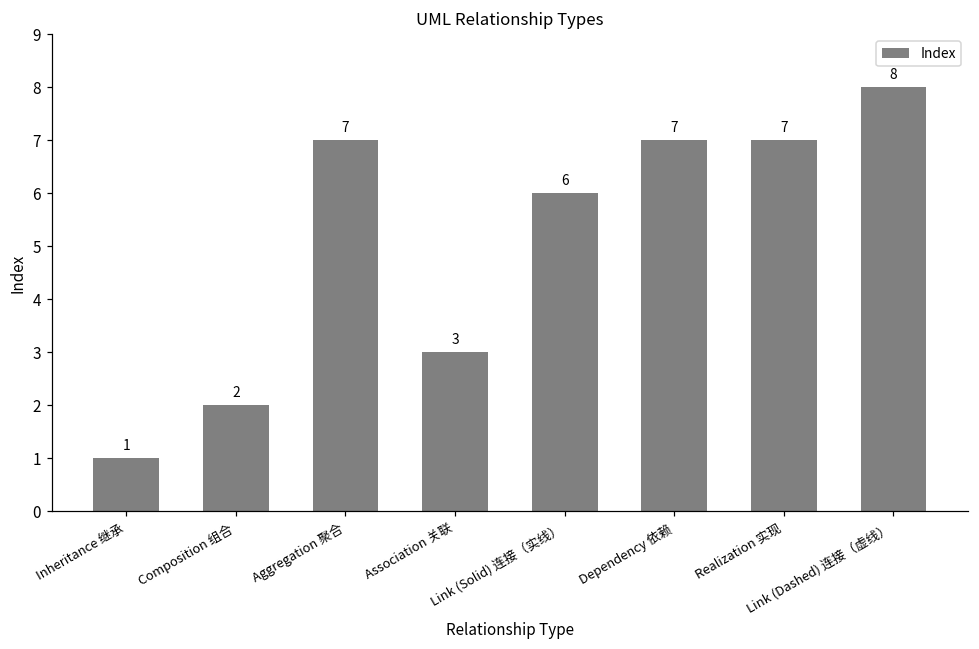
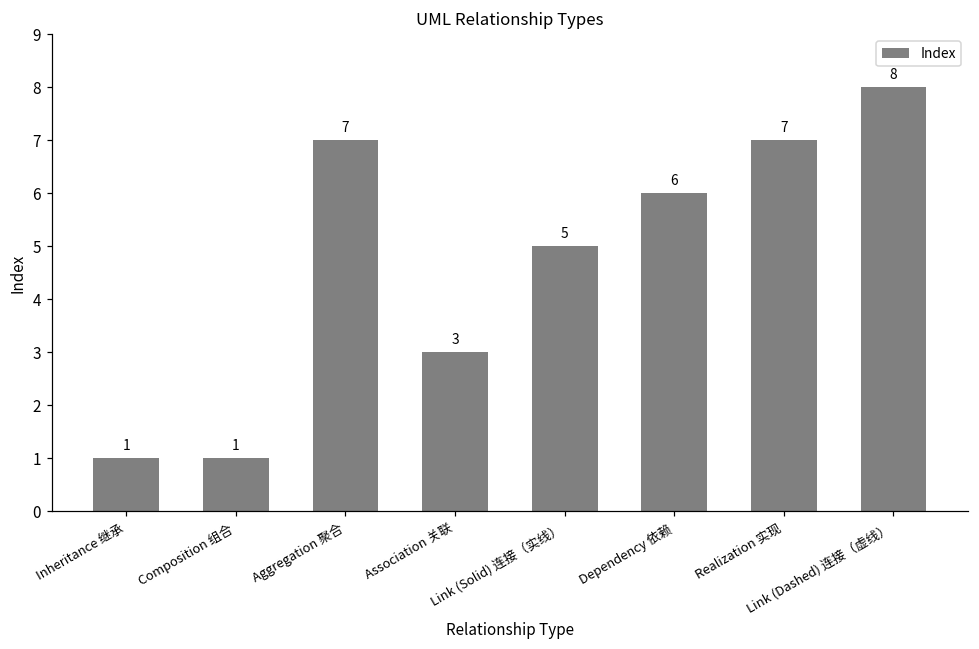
  {
    "Inheritance 继承": 1,
-   "Composition 组合": 2,
+   "Composition 组合": 1,
    "Aggregation 聚合": 7,
    "Association 关联": 3,
-   "Link (Solid) 连接（实线）": 6,
-   "Dependency 依赖": 7,
+   "Link (Solid) 连接（实线）": 5,
+   "Dependency 依赖": 6,
    "Realization 实现": 7,
    "Link (Dashed) 连接（虚线）": 8
  }
